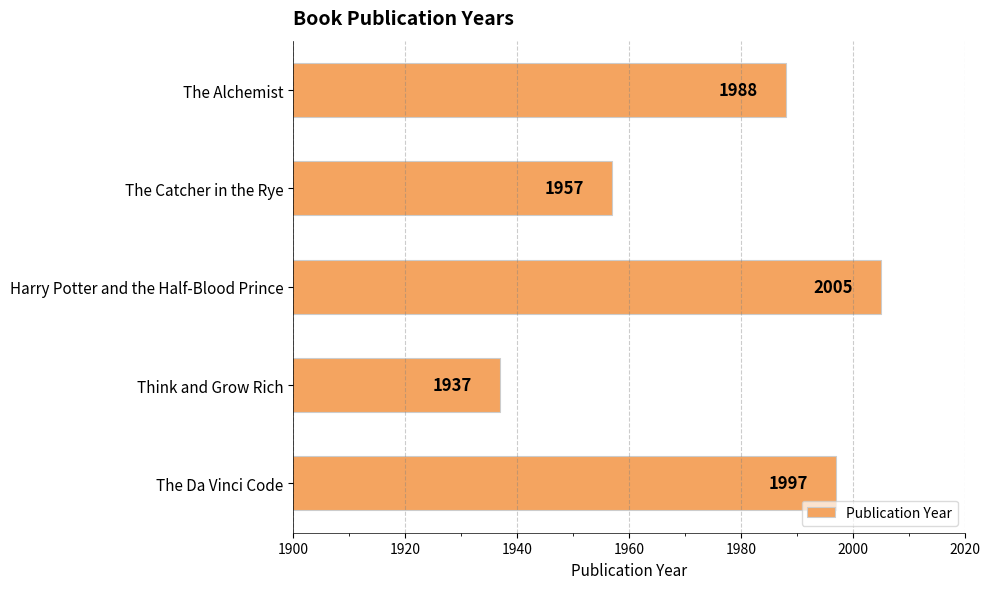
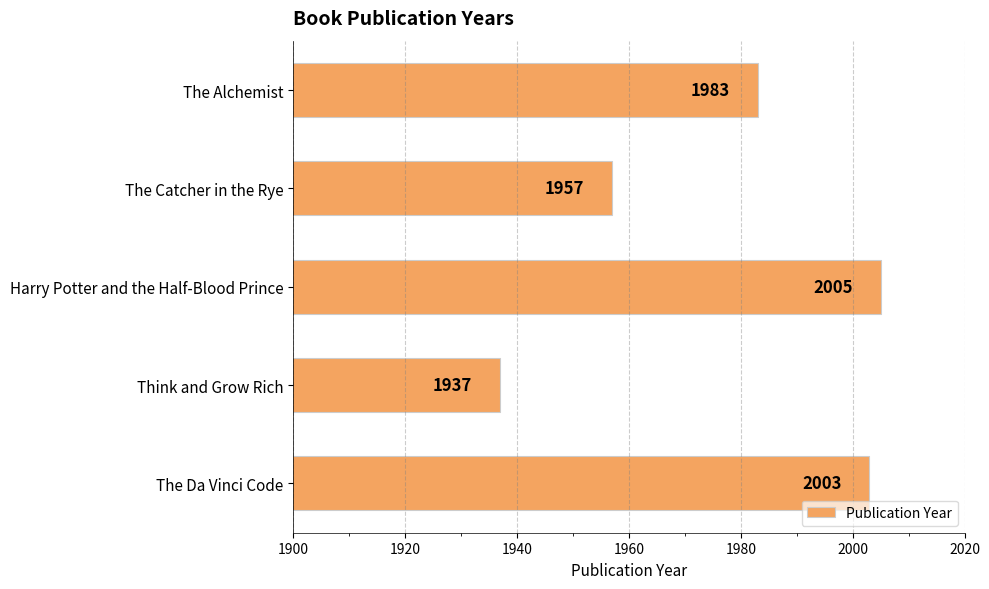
  {
-   "The Alchemist": 1988,
+   "The Alchemist": 1983,
    "The Catcher in the Rye": 1957,
    "Harry Potter and the Half-Blood Prince": 2005,
    "Think and Grow Rich": 1937,
-   "The Da Vinci Code": 1997
+   "The Da Vinci Code": 2003
  }
